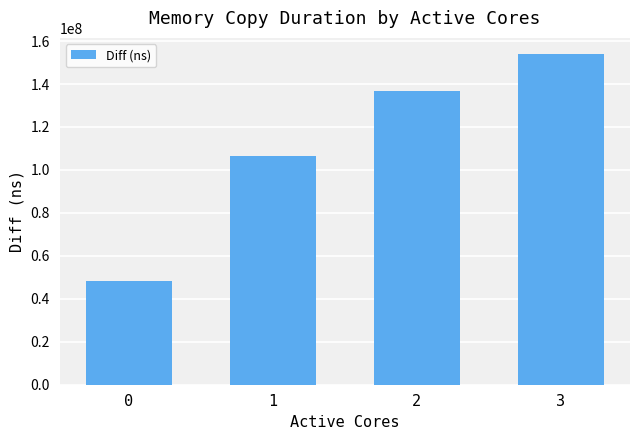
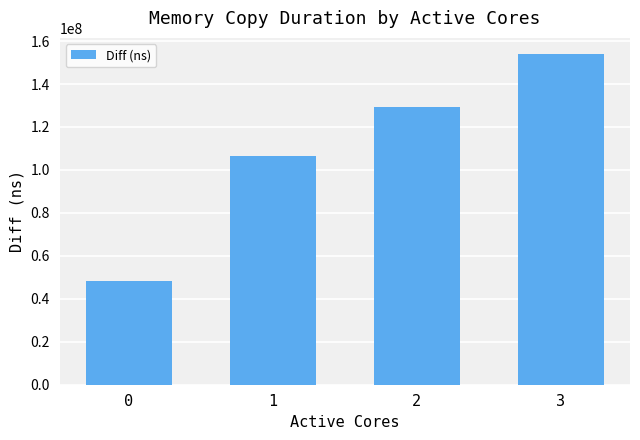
  {
    "0": 48000000,
    "1": 106000000,
-   "2": 137000000,
+   "2": 129000000,
    "3": 154000000
  }
